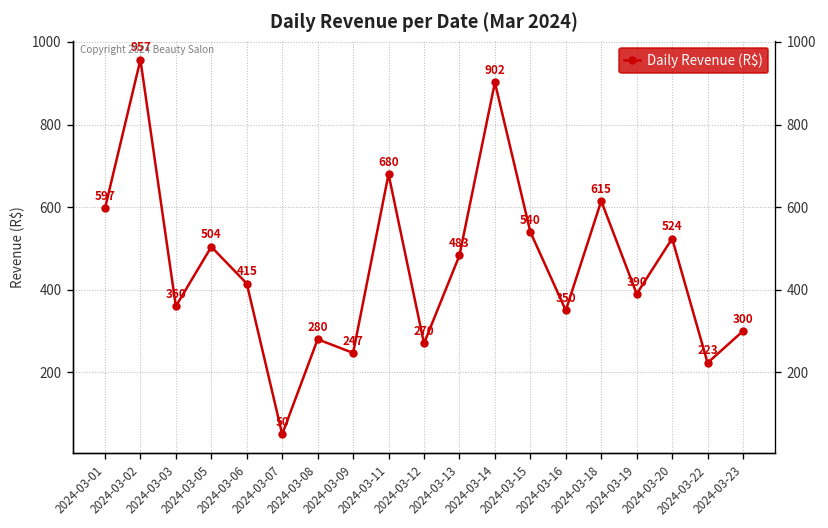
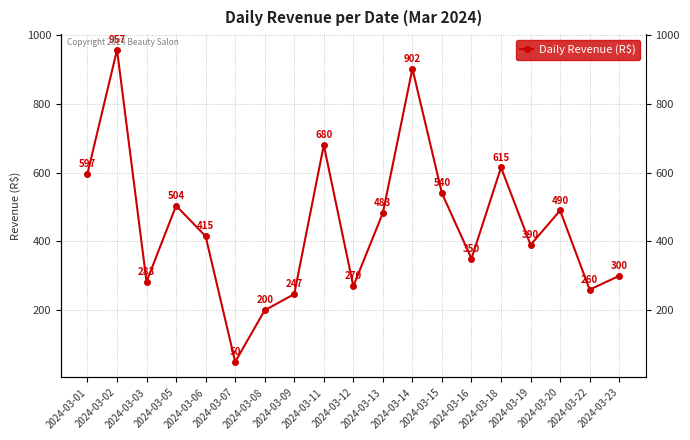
  {
    "2024-03-01": 597,
-   "2024-03-03": 360,
+   "2024-03-03": 283,
    "2024-03-05": 504,
    "2024-03-06": 415,
    "2024-03-07": 50,
-   "2024-03-08": 280,
+   "2024-03-08": 200,
    "2024-03-09": 247,
    "2024-03-11": 680,
    "2024-03-12": 270,
    "2024-03-13": 483,
    "2024-03-14": 902,
    "2024-03-15": 540,
    "2024-03-16": 350,
    "2024-03-18": 615,
    "2024-03-19": 390,
-   "2024-03-20": 524,
-   "2024-03-22": 223,
+   "2024-03-20": 490,
+   "2024-03-22": 260,
    "2024-03-23": 300
  }
